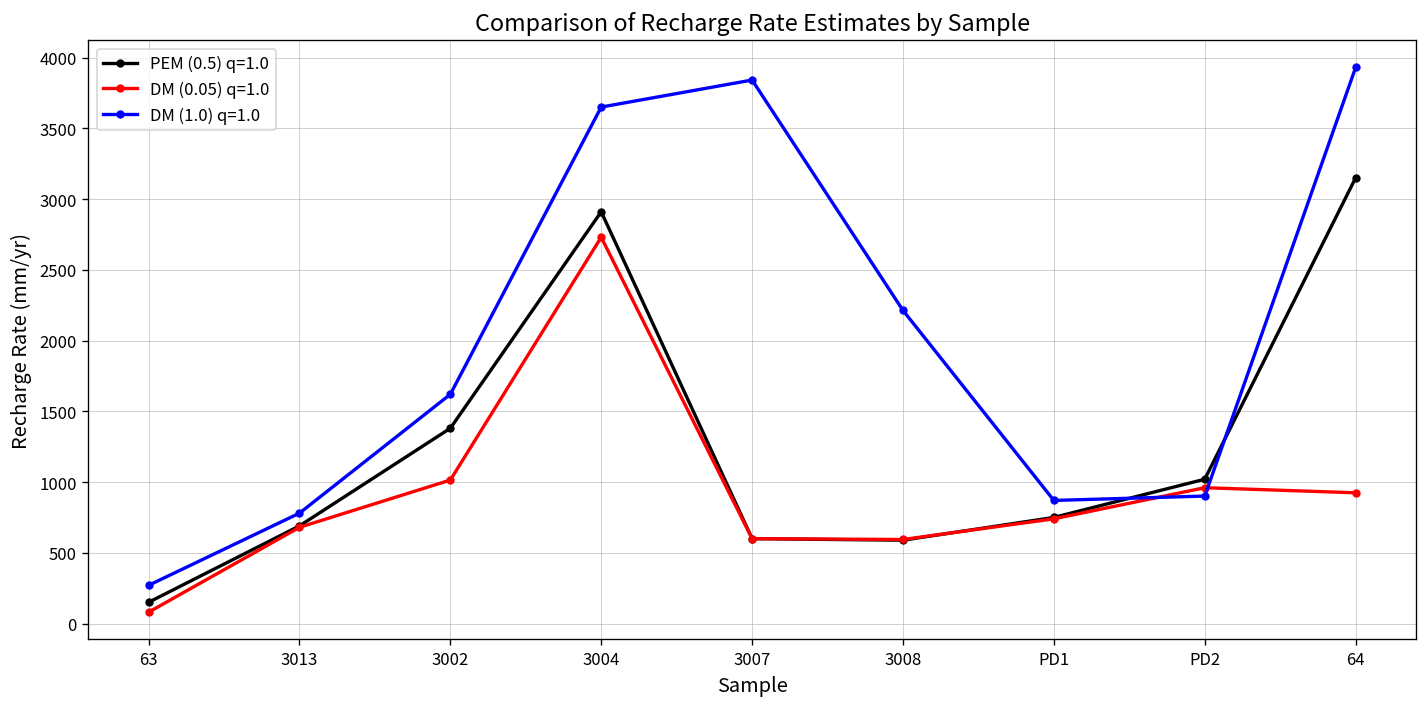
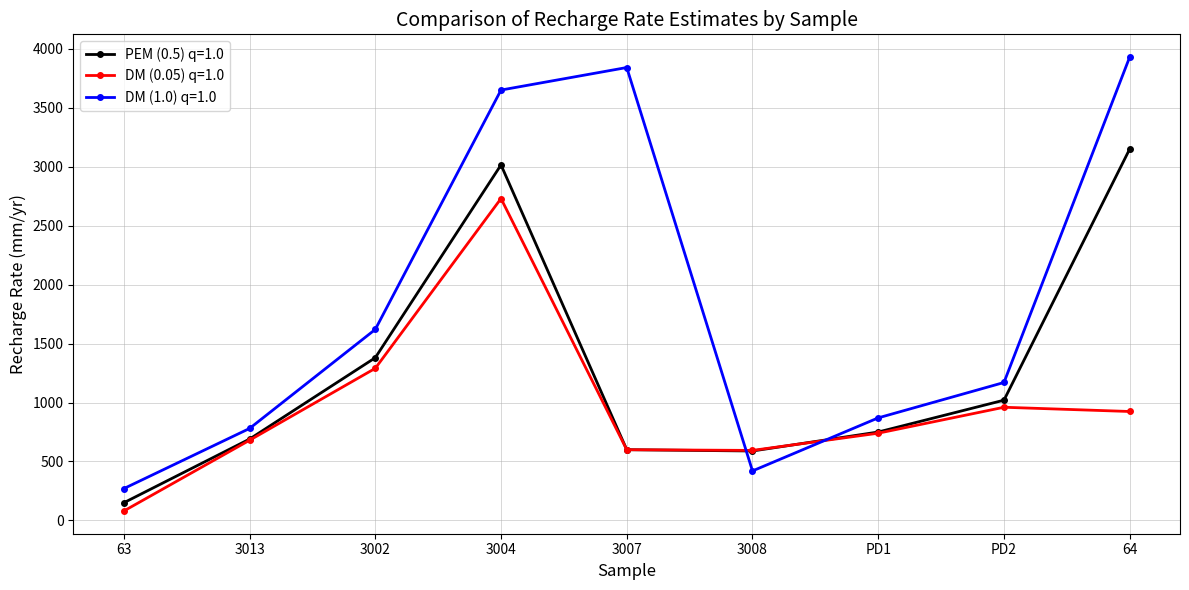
  {
    "PEM (0.5) q=1.0": {
      "63": 150,
      "3002": 1380,
-     "3004": 2910,
+     "3004": 3020,
      "PD2": 1020,
      "64": 3150
    },
    "DM (0.05) q=1.0": {
      "63": 80,
-     "3002": 1010,
+     "3002": 1290,
      "3004": 2730,
      "PD2": 960,
      "64": 920
    },
    "DM (1.0) q=1.0": {
      "63": 270,
      "3013": 780,
      "3002": 1620,
      "3004": 3650,
      "3007": 3840,
-     "3008": 2210,
+     "3008": 420,
      "PD1": 870,
-     "PD2": 900,
+     "PD2": 1170,
      "64": 3930
    }
  }
